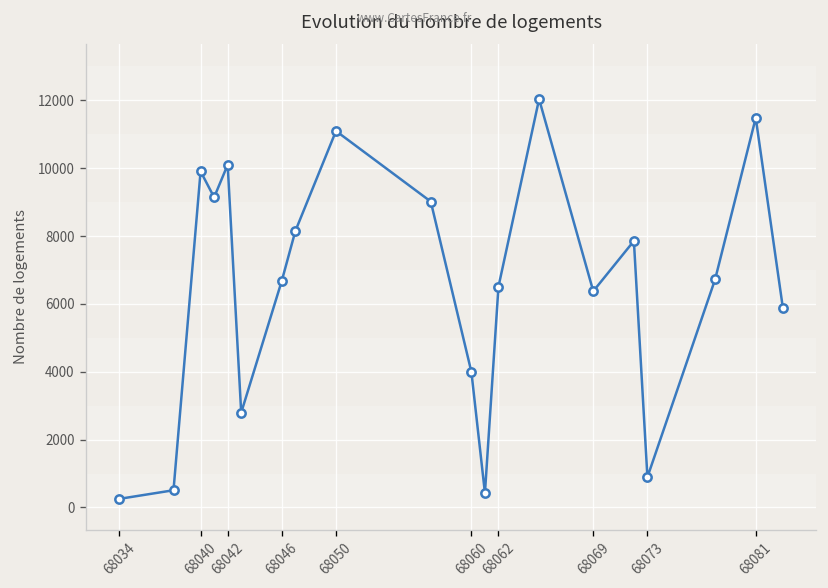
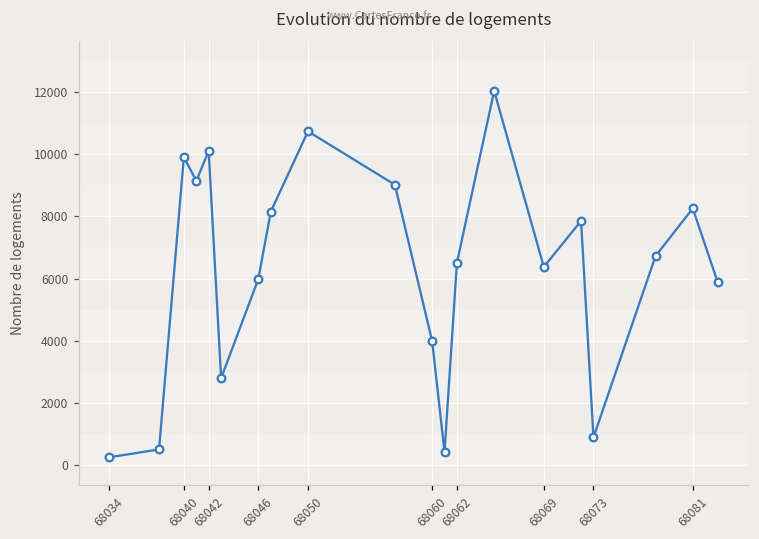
  {
    "68034": 300,
    "68040": 9900,
    "68042": 10100,
-   "68046": 6700,
-   "68050": 11100,
+   "68046": 6000,
+   "68050": 10700,
    "68060": 4000,
    "68062": 6500,
    "68069": 6400,
    "68073": 900,
-   "68081": 11500
+   "68081": 8300
  }
